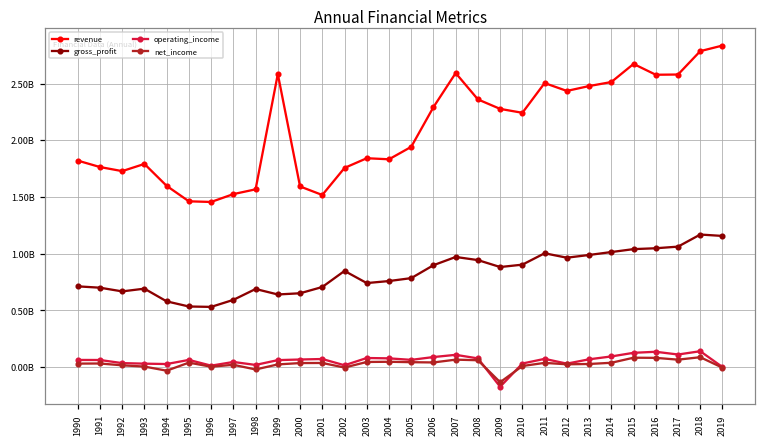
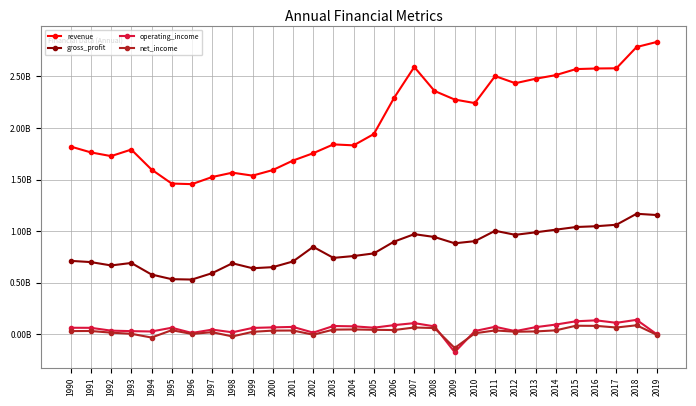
  {
    "revenue": {
      "1990": 1820000000,
      "1991": 1760000000,
      "1992": 1730000000,
      "1993": 1790000000,
      "1994": 1600000000,
      "1995": 1460000000,
      "1996": 1460000000,
      "1997": 1530000000,
      "1998": 1570000000,
-     "1999": 2580000000,
+     "1999": 1540000000,
      "2000": 1590000000,
-     "2001": 1520000000,
+     "2001": 1680000000,
      "2002": 1760000000,
      "2003": 1840000000,
      "2004": 1830000000,
      "2005": 1940000000,
      "2006": 2290000000,
      "2007": 2590000000,
      "2008": 2360000000,
      "2009": 2280000000,
      "2010": 2240000000,
      "2011": 2500000000,
      "2012": 2430000000,
      "2013": 2480000000,
      "2014": 2510000000,
-     "2015": 2670000000,
+     "2015": 2570000000,
      "2016": 2580000000,
      "2017": 2580000000,
      "2018": 2790000000,
      "2019": 2830000000
    },
    "gross_profit": {
      "1990": 710000000,
      "1991": 700000000,
      "1992": 670000000,
      "1993": 690000000,
      "1994": 580000000,
      "1995": 530000000,
      "1996": 530000000,
      "1997": 590000000,
      "1998": 690000000,
      "1999": 640000000,
      "2000": 650000000,
      "2001": 710000000,
      "2002": 850000000,
      "2003": 740000000,
      "2004": 760000000,
      "2005": 780000000,
      "2006": 900000000,
      "2007": 970000000,
      "2008": 940000000,
      "2009": 880000000,
      "2010": 900000000,
      "2011": 1000000000,
      "2012": 960000000,
      "2013": 990000000,
      "2014": 1010000000,
      "2015": 1040000000,
      "2016": 1050000000,
      "2017": 1060000000,
      "2018": 1170000000,
      "2019": 1160000000
    }
  }
